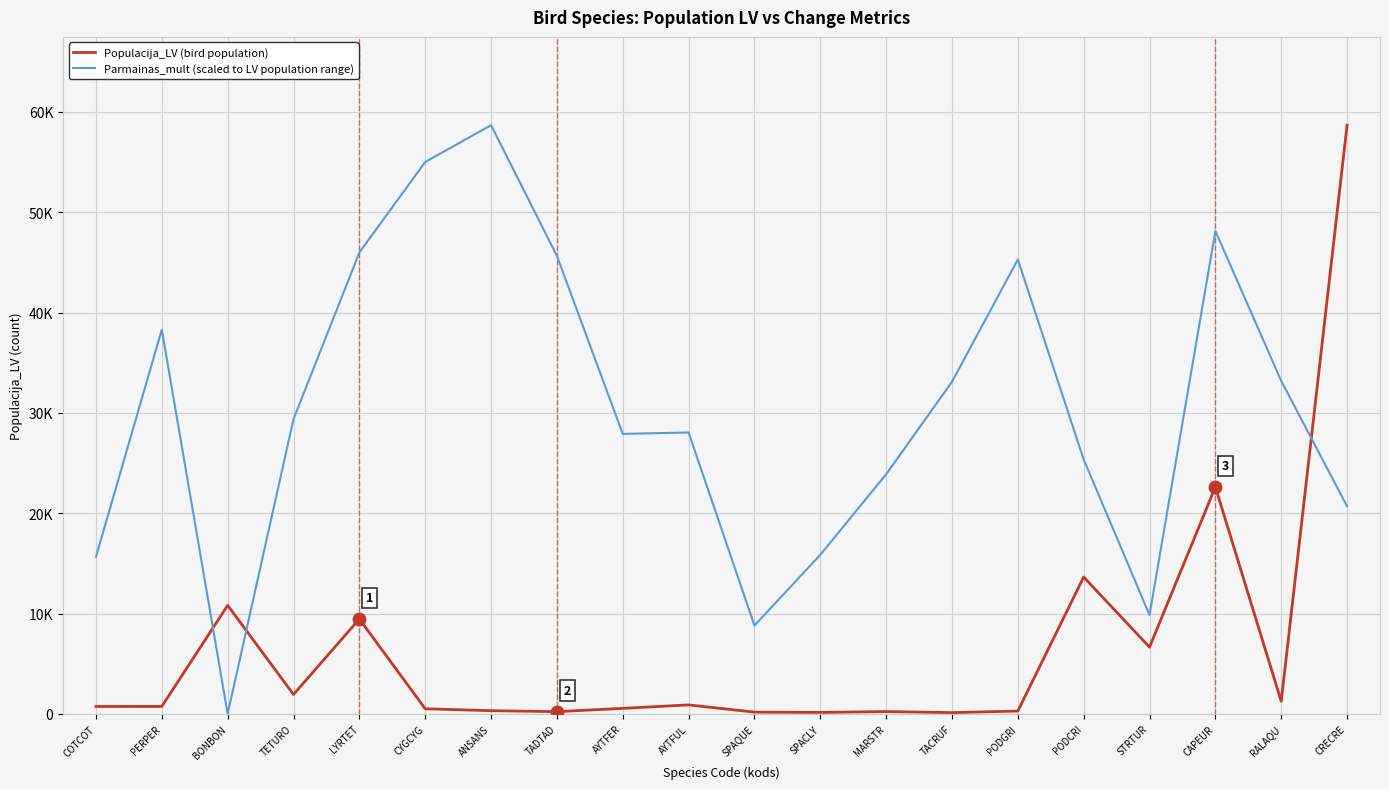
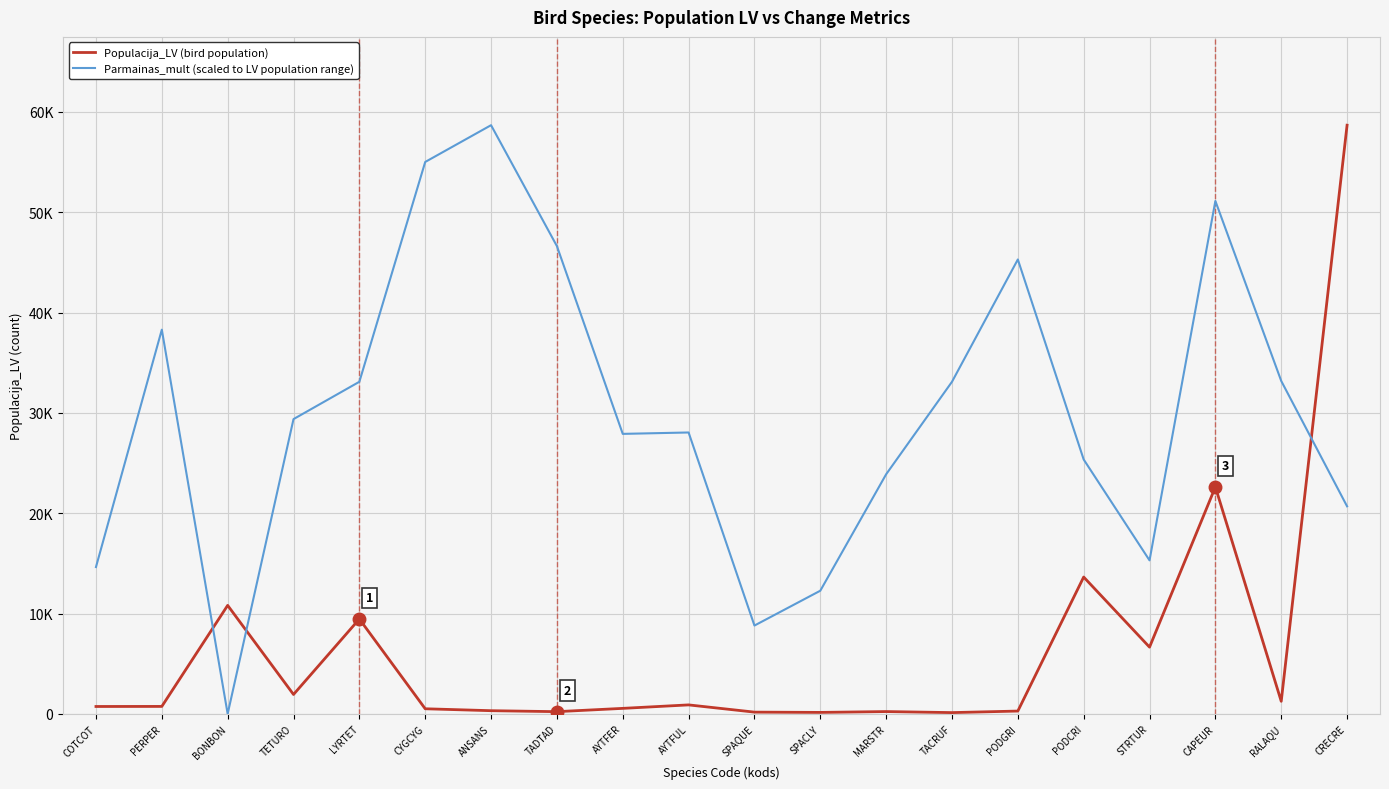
  {
    "Parmainas_mult (scaled to LV population range)": {
-     "COTCOT": 15700,
+     "COTCOT": 14600,
      "PERPER": 38300,
      "BONBON": 0,
      "TETURO": 29400,
-     "LYRTET": 46000,
+     "LYRTET": 33100,
      "CYGCYG": 55000,
      "ANSANS": 58700,
-     "TADTAD": 45700,
+     "TADTAD": 46600,
      "AYTFER": 27900,
      "AYTFUL": 28000,
      "SPAQUE": 8800,
-     "SPACLY": 15900,
+     "SPACLY": 12300,
      "MARSTR": 23900,
      "TACRUF": 33100,
      "PODGRI": 45300,
      "PODCRI": 25400,
-     "STRTUR": 9900,
-     "CAPEUR": 48100,
+     "STRTUR": 15300,
+     "CAPEUR": 51100,
      "RALAQU": 33200,
      "CRECRE": 20700
    }
  }
